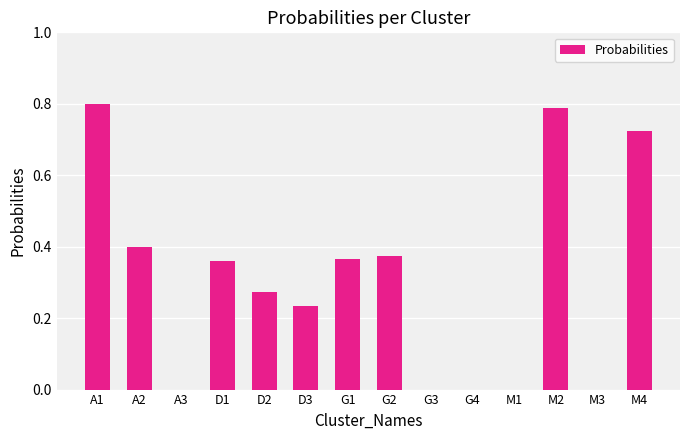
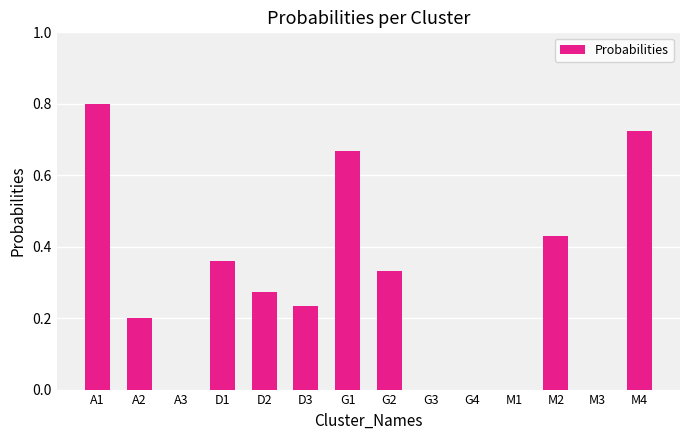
  {
    "A1": 0.80,
-   "A2": 0.4,
+   "A2": 0.2,
    "A3": 0.00,
    "D1": 0.36,
    "D2": 0.27,
    "D3": 0.23,
-   "G1": 0.36,
-   "G2": 0.37,
+   "G1": 0.67,
+   "G2": 0.33,
    "G3": 0.00,
    "G4": 0.00,
    "M1": 0.00,
-   "M2": 0.79,
+   "M2": 0.43,
    "M3": 0.00,
    "M4": 0.72
  }
